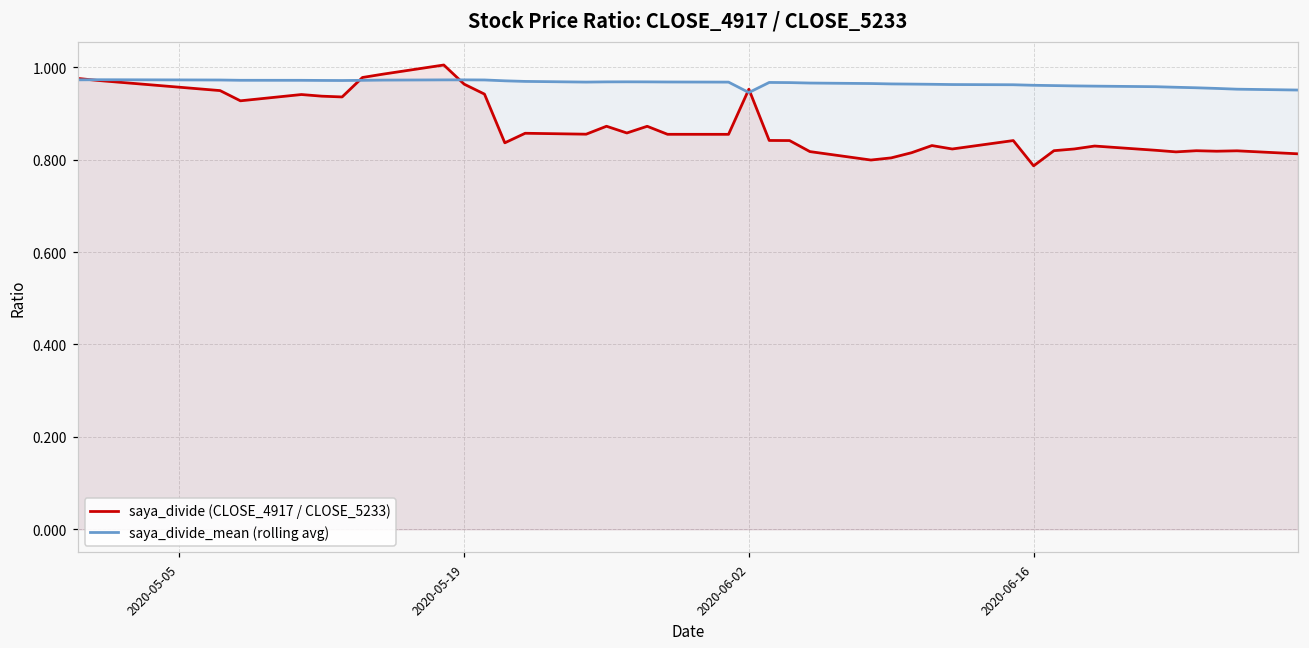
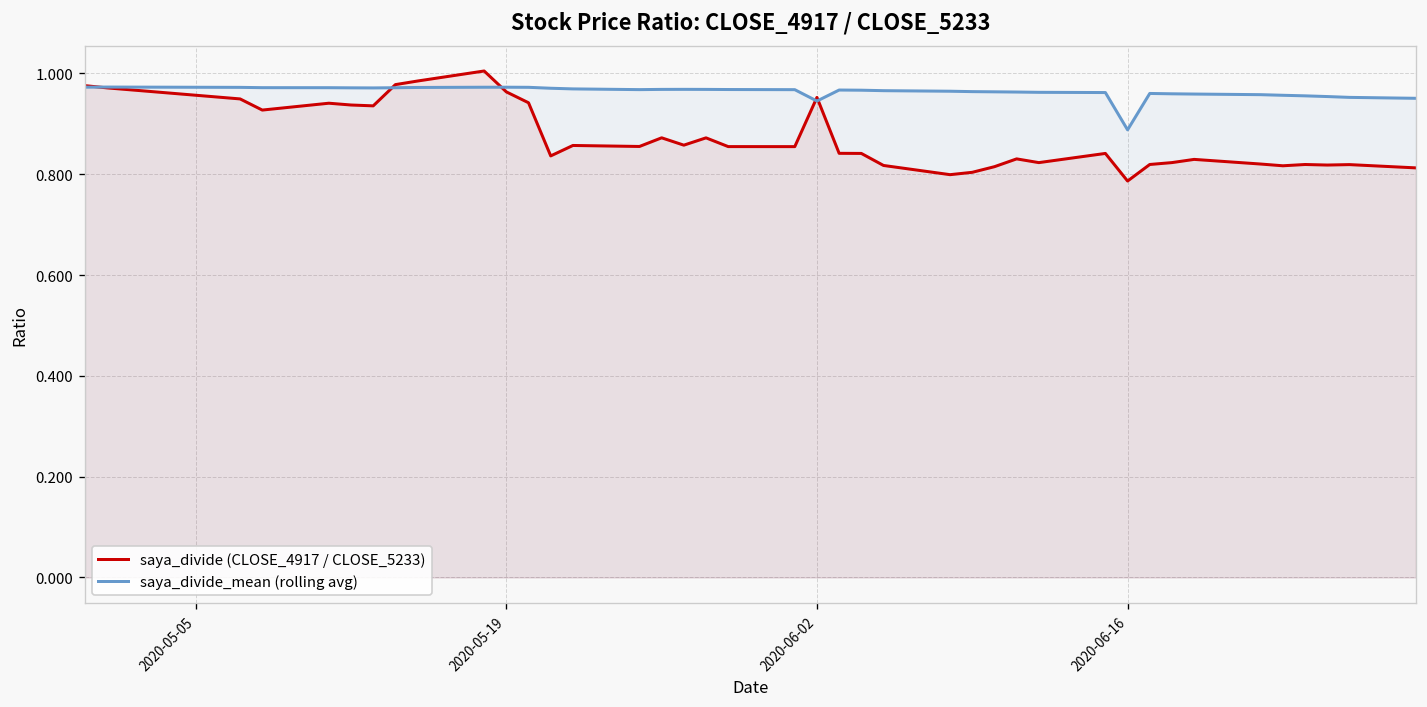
  {
    "saya_divide (CLOSE_4917 / CLOSE_5233)": {
      "2020-05-19": 0.96,
      "2020-06-02": 0.95,
      "2020-06-16": 0.79
    },
    "saya_divide_mean (rolling avg)": {
      "2020-05-19": 0.97,
      "2020-06-02": 0.95,
-     "2020-06-16": 0.96
+     "2020-06-16": 0.89
    }
  }
